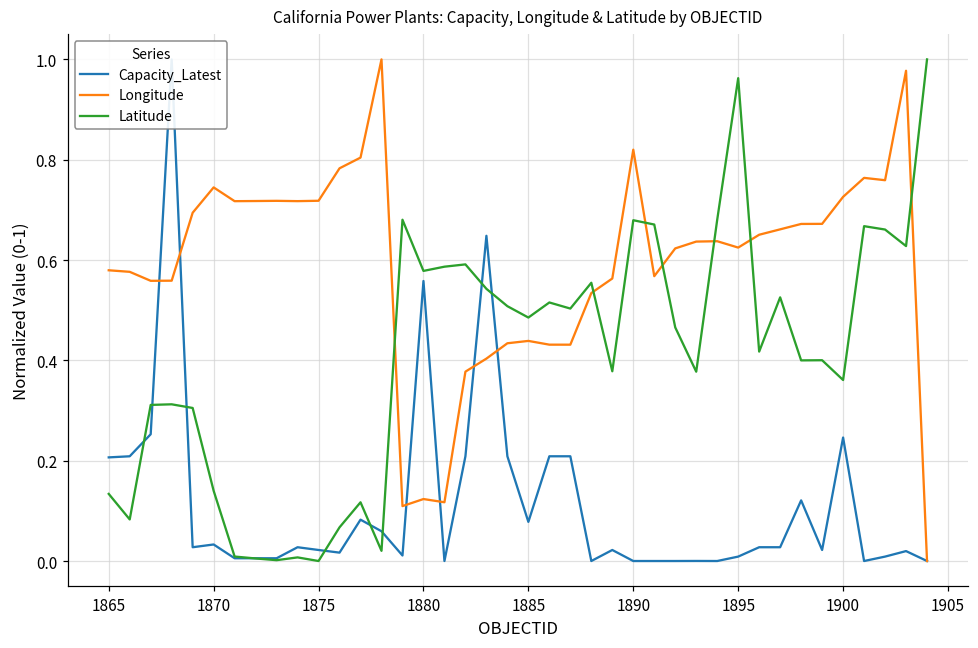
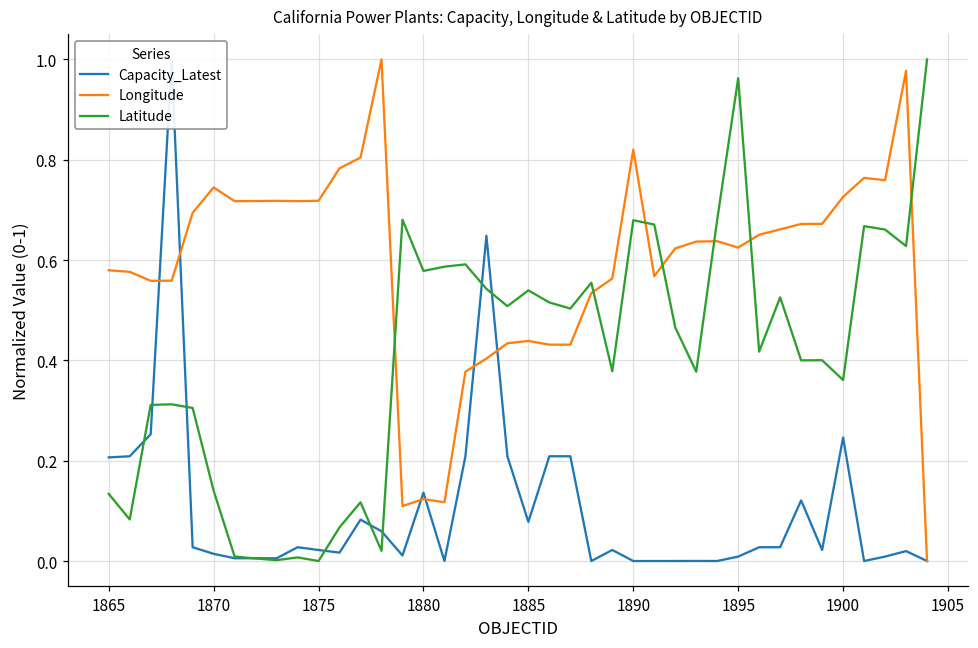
  {
    "Capacity_Latest": {
      "1865": 0.21,
-     "1870": 0.03,
+     "1870": 0.01,
      "1875": 0.02,
-     "1880": 0.56,
+     "1880": 0.14,
      "1885": 0.08,
      "1890": 0.00,
      "1895": 0.01,
      "1900": 0.25
    },
    "Longitude": {
      "1865": 0.58,
      "1870": 0.74,
      "1875": 0.72,
      "1880": 0.12,
      "1885": 0.44,
      "1890": 0.82,
      "1895": 0.62,
      "1900": 0.73
    },
    "Latitude": {
      "1865": 0.13,
      "1870": 0.14,
      "1875": 0.00,
      "1880": 0.58,
-     "1885": 0.49,
+     "1885": 0.54,
      "1890": 0.68,
      "1895": 0.96,
      "1900": 0.36
    }
  }
